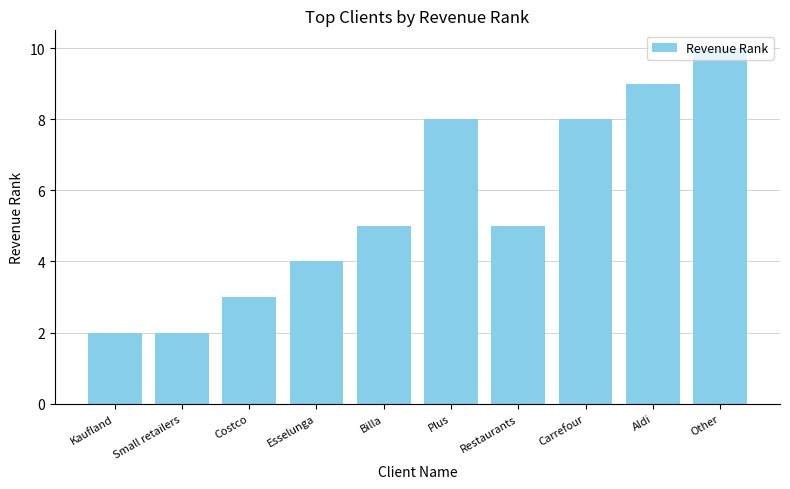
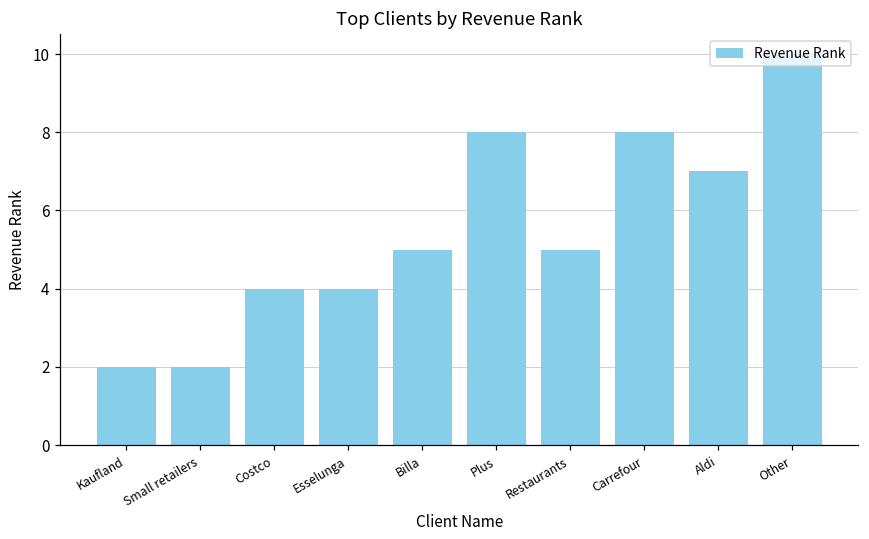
  {
    "Kaufland": 2,
    "Small retailers": 2,
-   "Costco": 3,
+   "Costco": 4,
    "Esselunga": 4,
    "Billa": 5,
    "Plus": 8,
    "Restaurants": 5,
    "Carrefour": 8,
-   "Aldi": 9
+   "Aldi": 7
  }
